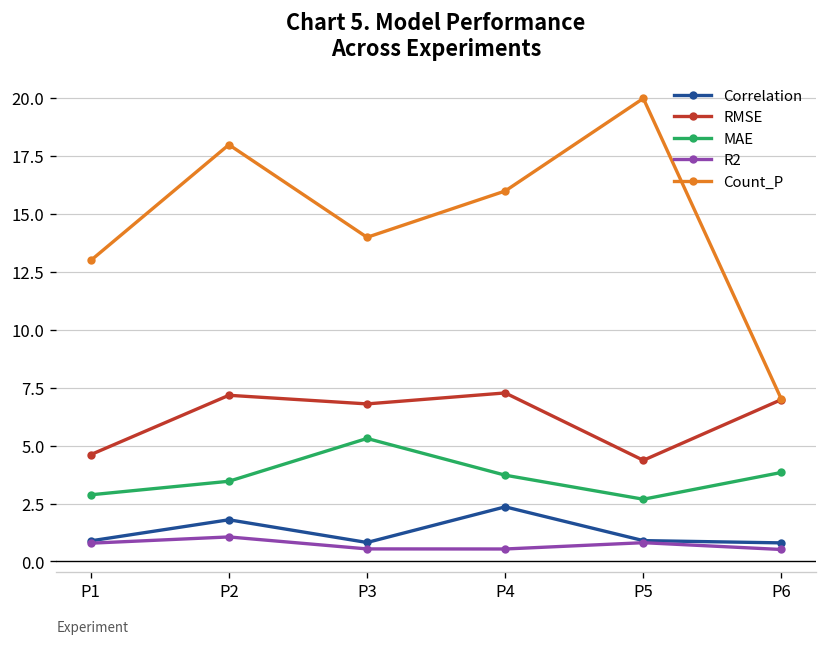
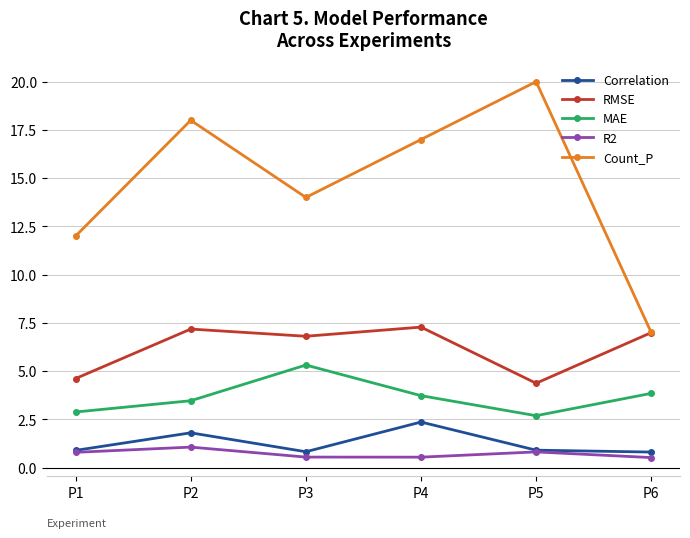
  {
    "Correlation": {
      "P2": 1.8,
      "P3": 0.8,
      "P4": 2.4,
      "P6": 0.8
    },
    "RMSE": {
      "P1": 4.6,
      "P2": 7.2,
      "P3": 6.8,
      "P4": 7.3,
      "P5": 4.4
    },
    "MAE": {
      "P1": 3,
      "P2": 3.5,
      "P3": 5.3,
      "P4": 3.7,
      "P5": 2.7,
      "P6": 3.8
    },
    "R2": {
      "P2": 1,
      "P3": 0.5,
      "P4": 0.5,
      "P6": 0.5
    },
    "Count_P": {
-     "P1": 13,
+     "P1": 12,
      "P2": 18,
      "P3": 14,
-     "P4": 16,
+     "P4": 17,
      "P5": 20
    }
  }
